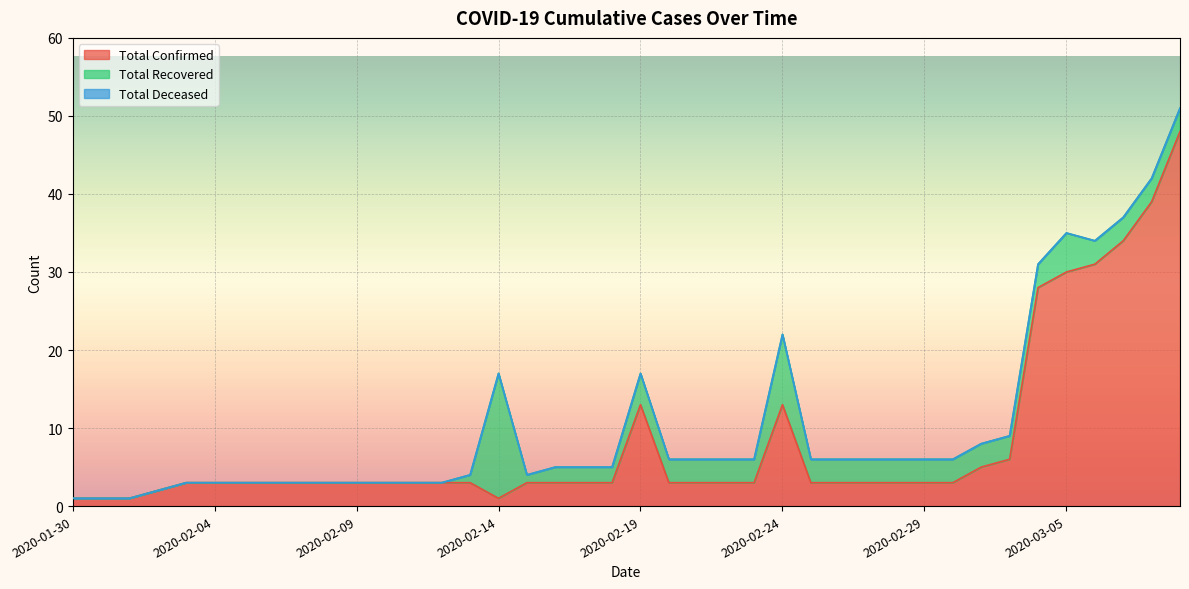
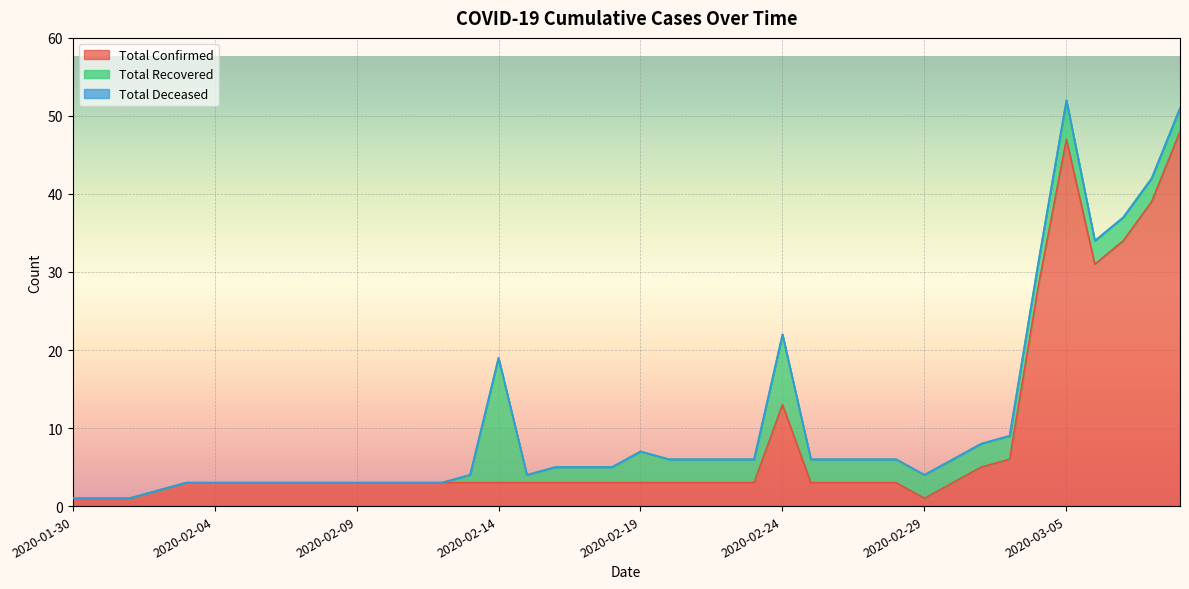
  {
    "Total Confirmed": {
-     "2020-02-14": 1,
-     "2020-02-19": 13,
+     "2020-02-14": 3,
+     "2020-02-19": 3,
      "2020-02-24": 13,
-     "2020-02-29": 3,
-     "2020-03-05": 30
+     "2020-02-29": 1,
+     "2020-03-05": 47
    }
  }
